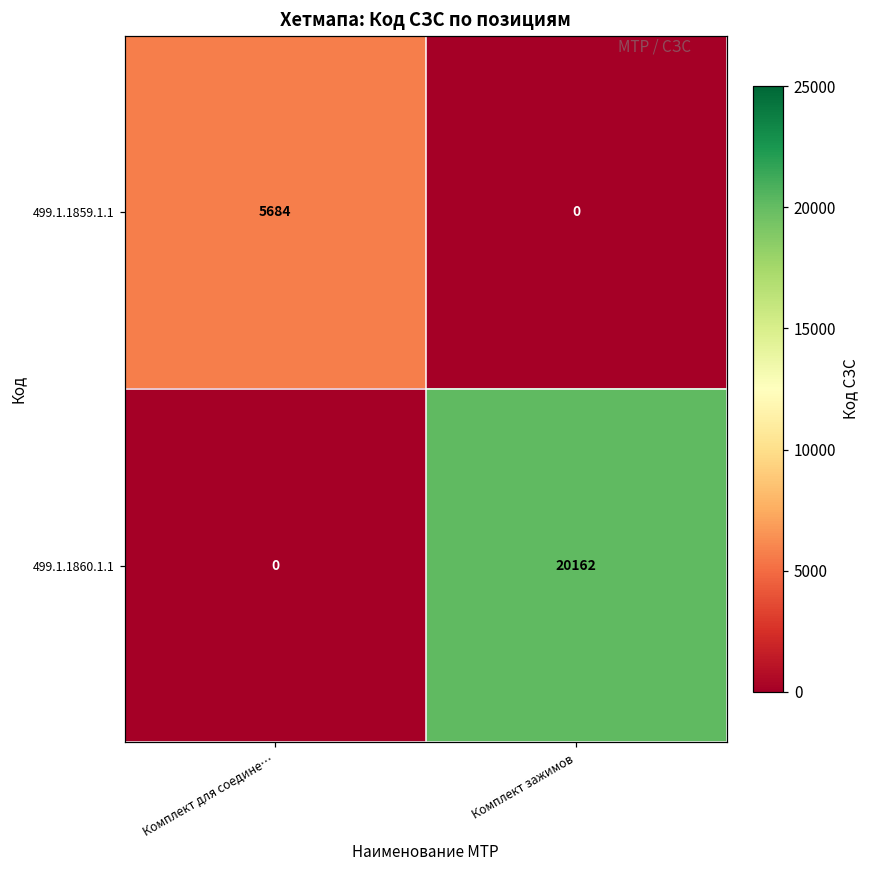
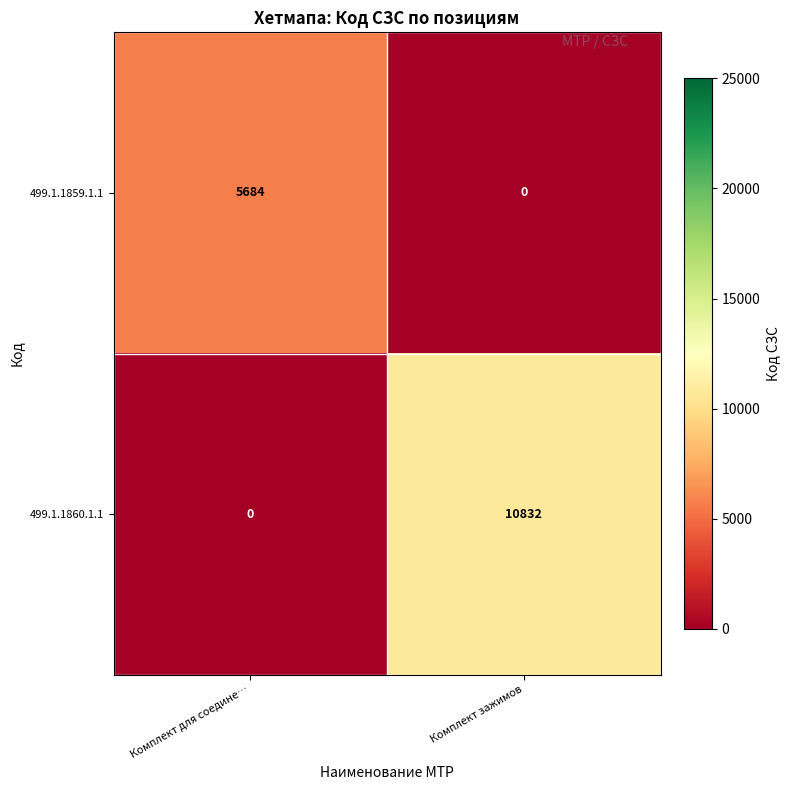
  {
    "499.1.1859.1.1": {
      "Комплект для соедине…": 5684,
      "Комплект зажимов": 0
    },
    "499.1.1860.1.1": {
      "Комплект для соедине…": 0,
-     "Комплект зажимов": 20162
+     "Комплект зажимов": 10832
    }
  }
